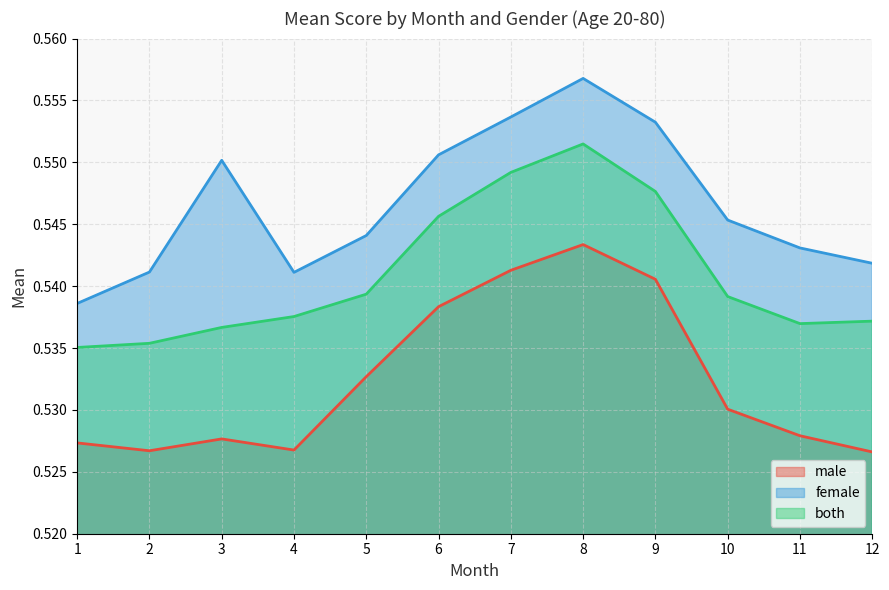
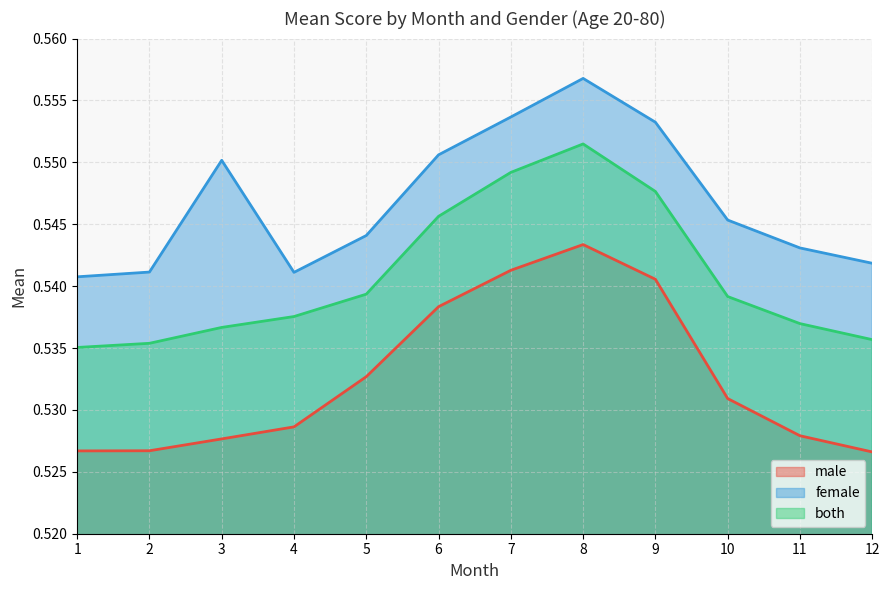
  {
    "male": {
-     "1": 0.5273,
+     "1": 0.5267,
      "2": 0.5267,
      "3": 0.5277,
-     "4": 0.5268,
+     "4": 0.5286,
      "5": 0.5327,
      "6": 0.5383,
      "7": 0.5413,
      "8": 0.5434,
      "9": 0.5406,
-     "10": 0.5301,
+     "10": 0.5309,
      "11": 0.5279,
      "12": 0.5266
    },
    "female": {
-     "1": 0.5386,
+     "1": 0.5408,
      "2": 0.5411,
      "3": 0.5502,
      "4": 0.5411,
      "5": 0.5441,
      "6": 0.5506,
      "7": 0.5537,
      "8": 0.5568,
      "9": 0.5532,
      "10": 0.5453,
      "11": 0.5431,
      "12": 0.5418
    },
    "both": {
      "1": 0.5350,
      "2": 0.5354,
      "3": 0.5367,
      "4": 0.5375,
      "5": 0.5394,
      "6": 0.5456,
      "7": 0.5492,
      "8": 0.5515,
      "9": 0.5476,
      "10": 0.5392,
      "11": 0.5370,
-     "12": 0.5372
+     "12": 0.5357
    }
  }
